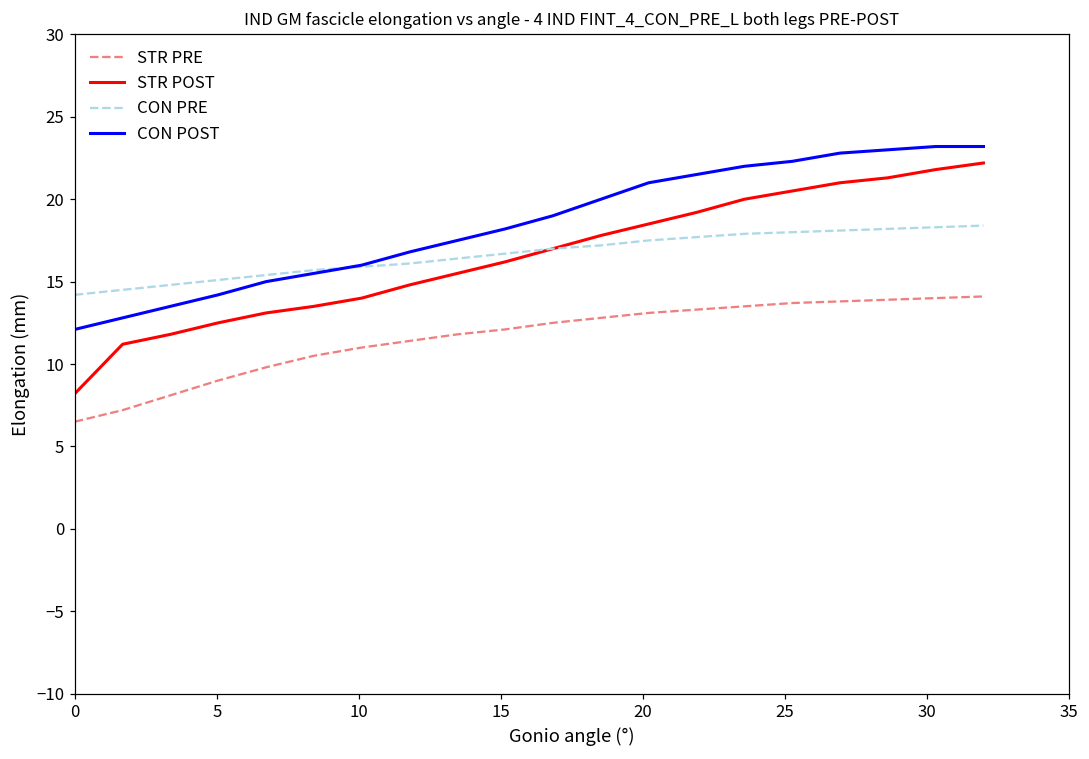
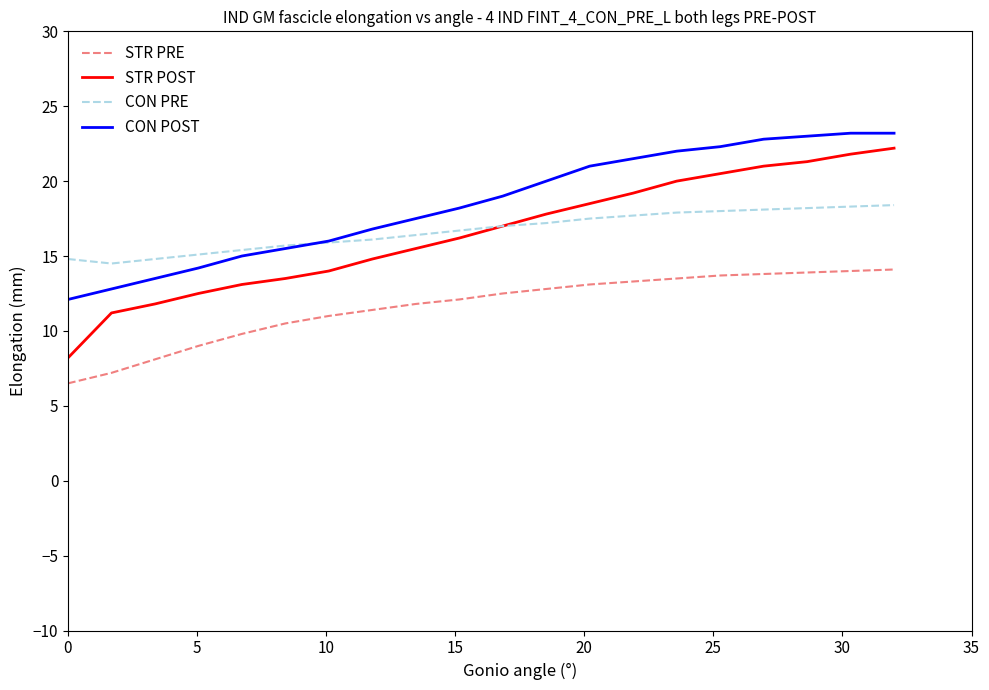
  {
    "STR PRE": {
      "0": 6.5
    },
    "STR POST": {
      "0": 8.2
    },
    "CON PRE": {
-     "0": 14.2
+     "0": 14.8
    },
    "CON POST": {
      "0": 12.1
    }
  }
